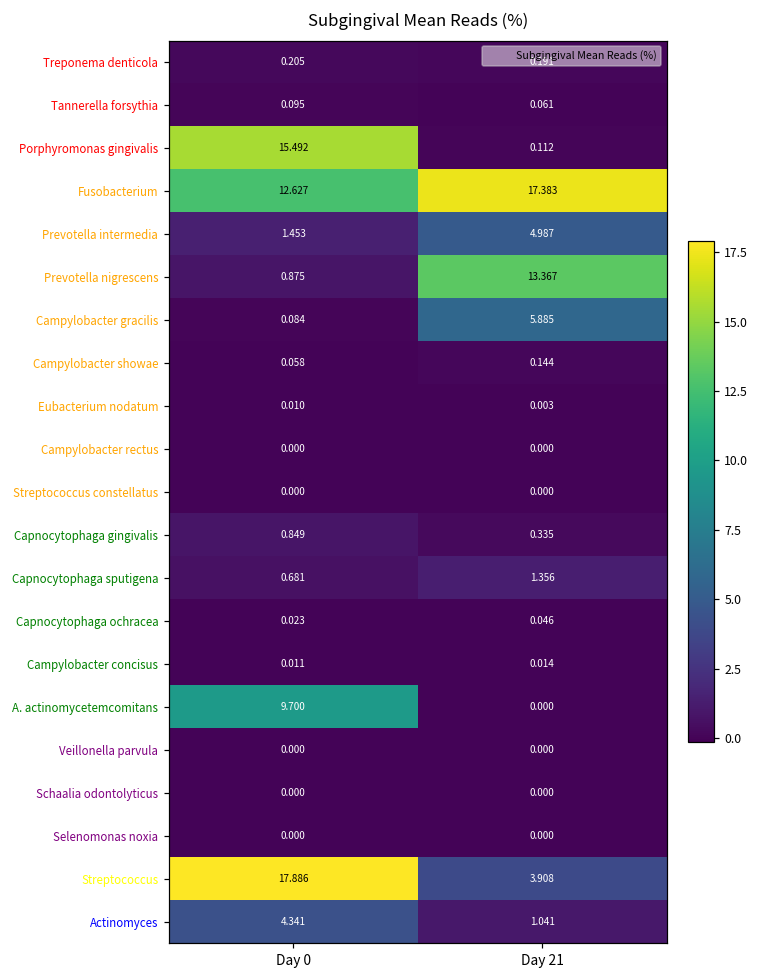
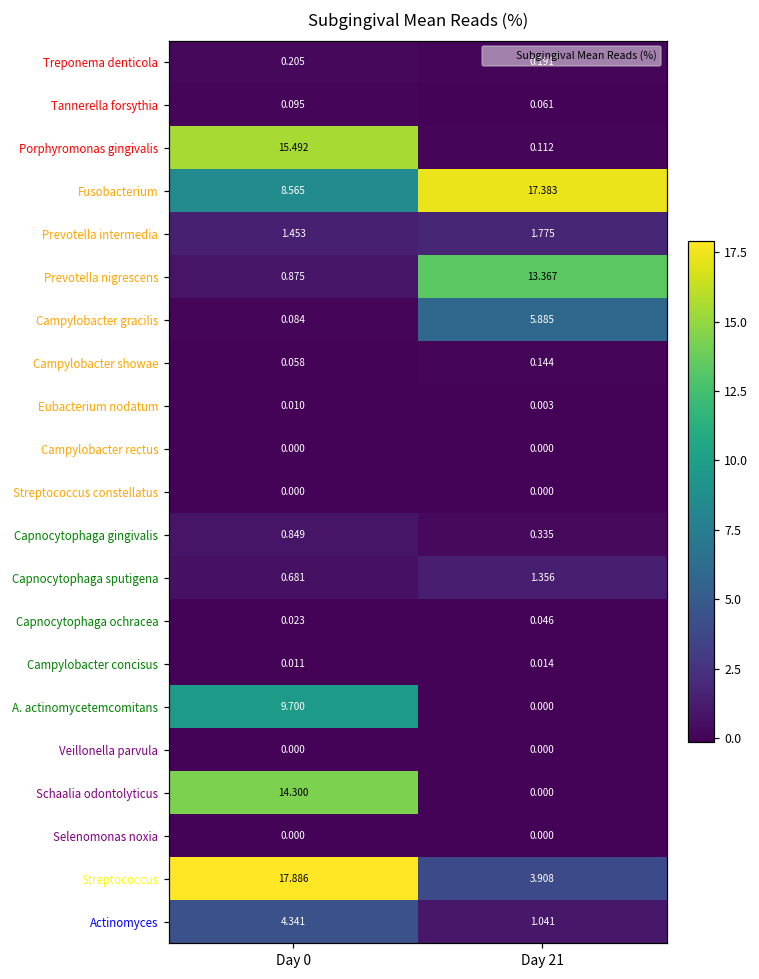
  {
    "Treponema denticola": {
      "Day 0": 0.205
    },
    "Tannerella forsythia": {
      "Day 0": 0.095,
      "Day 21": 0.061
    },
    "Porphyromonas gingivalis": {
      "Day 0": 15.492,
      "Day 21": 0.112
    },
    "Fusobacterium": {
-     "Day 0": 12.627,
+     "Day 0": 8.565,
      "Day 21": 17.383
    },
    "Prevotella intermedia": {
      "Day 0": 1.453,
-     "Day 21": 4.987
+     "Day 21": 1.775
    },
    "Prevotella nigrescens": {
      "Day 0": 0.875,
      "Day 21": 13.367
    },
    "Campylobacter gracilis": {
      "Day 0": 0.084,
      "Day 21": 5.885
    },
    "Campylobacter showae": {
      "Day 0": 0.058,
      "Day 21": 0.144
    },
    "Eubacterium nodatum": {
      "Day 0": 0.010,
      "Day 21": 0.003
    },
    "Campylobacter rectus": {
      "Day 0": 0.000,
      "Day 21": 0.000
    },
    "Streptococcus constellatus": {
      "Day 0": 0.000,
      "Day 21": 0.000
    },
    "Capnocytophaga gingivalis": {
      "Day 0": 0.849,
      "Day 21": 0.335
    },
    "Capnocytophaga sputigena": {
      "Day 0": 0.681,
      "Day 21": 1.356
    },
    "Capnocytophaga ochracea": {
      "Day 0": 0.023,
      "Day 21": 0.046
    },
    "Campylobacter concisus": {
      "Day 0": 0.011,
      "Day 21": 0.014
    },
    "A. actinomycetemcomitans": {
      "Day 0": 9.700,
      "Day 21": 0.000
    },
    "Veillonella parvula": {
      "Day 0": 0.000,
      "Day 21": 0.000
    },
    "Schaalia odontolyticus": {
-     "Day 0": 0.000,
+     "Day 0": 14.300,
      "Day 21": 0.000
    },
    "Selenomonas noxia": {
      "Day 0": 0.000,
      "Day 21": 0.000
    },
    "Streptococcus": {
      "Day 0": 17.886,
      "Day 21": 3.908
    },
    "Actinomyces": {
      "Day 0": 4.341,
      "Day 21": 1.041
    }
  }
